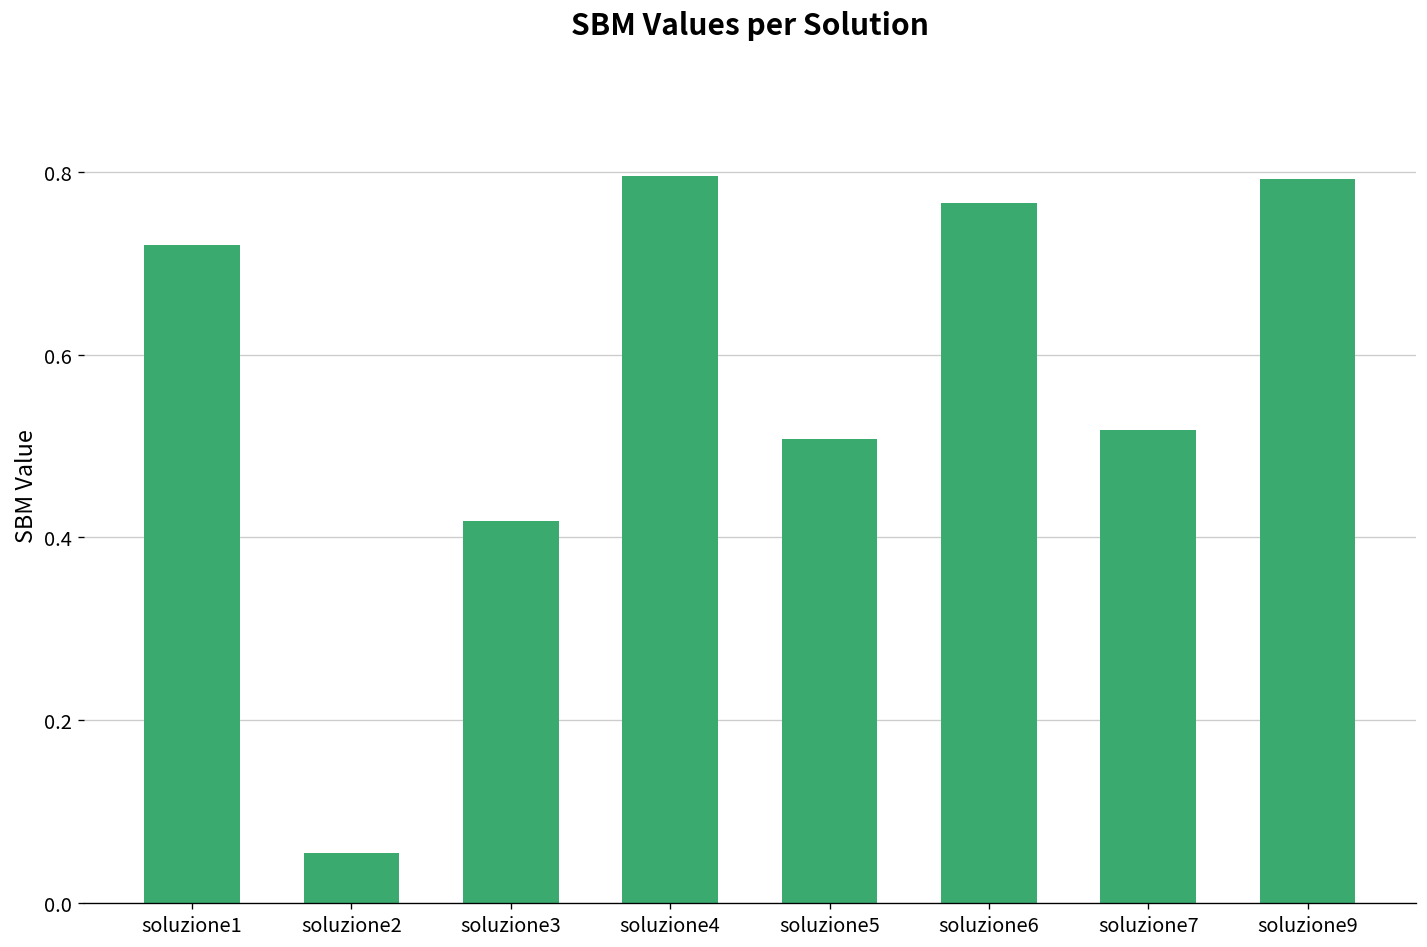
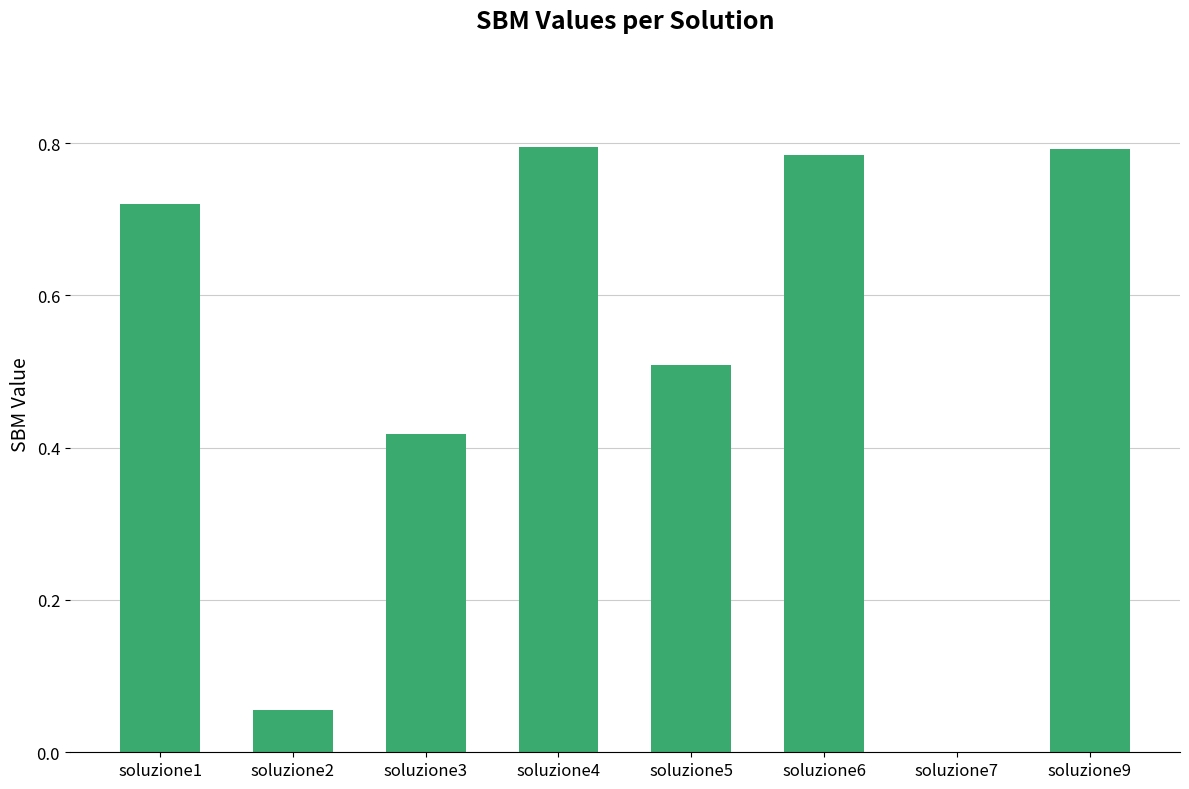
  {
    "soluzione1": 0.72,
    "soluzione2": 0.06,
    "soluzione3": 0.42,
    "soluzione4": 0.80,
    "soluzione5": 0.51,
-   "soluzione6": 0.77,
-   "soluzione7": 0.52,
+   "soluzione6": 0.78,
+   "soluzione7": 0.00,
    "soluzione9": 0.79
  }
